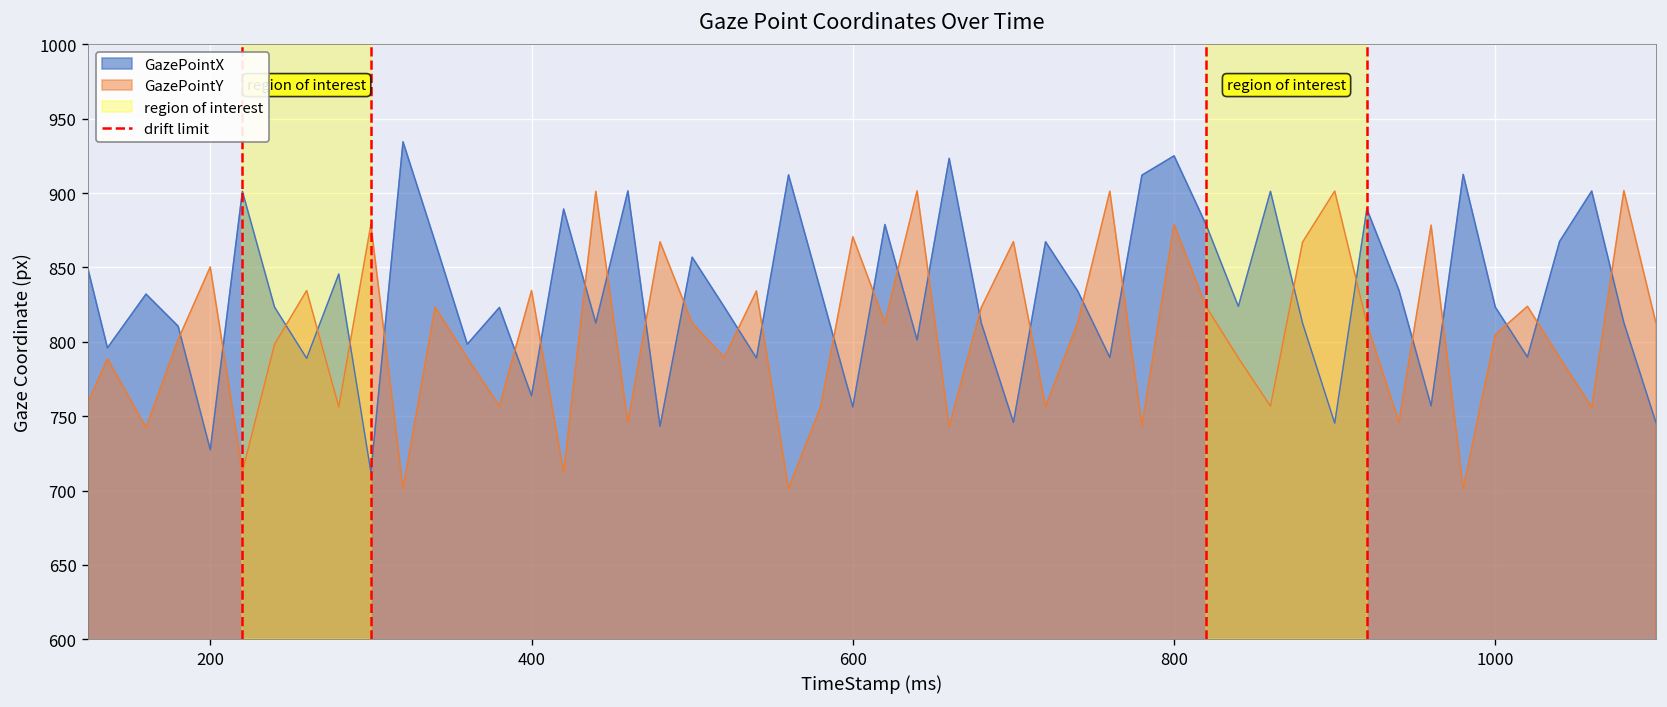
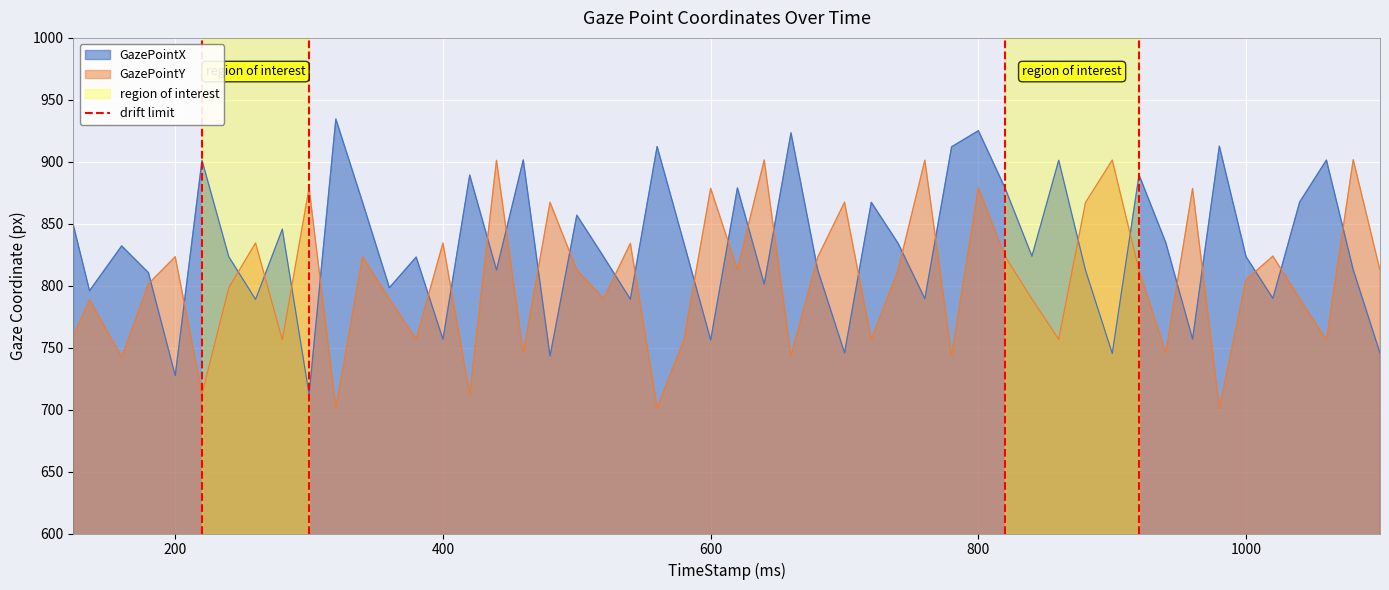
  {
    "GazePointX": {
      "200": 727,
-     "400": 764,
+     "400": 757,
      "600": 756,
      "800": 925,
      "1000": 823
    },
    "GazePointY": {
-     "200": 850,
+     "200": 823,
      "400": 835,
-     "600": 871,
+     "600": 879,
      "800": 879,
      "1000": 805
    }
  }
